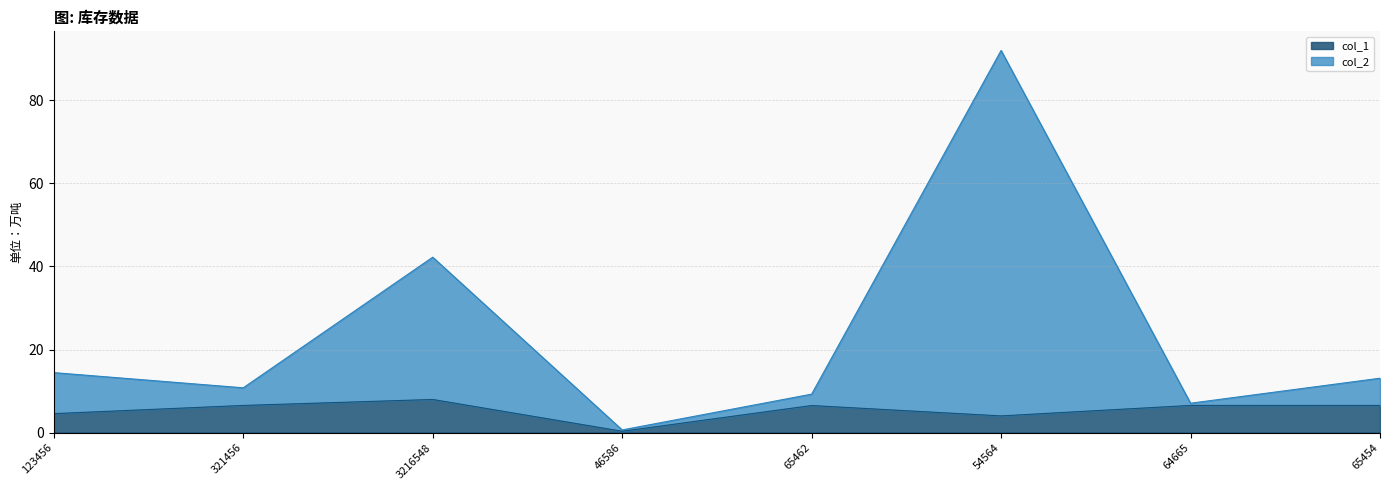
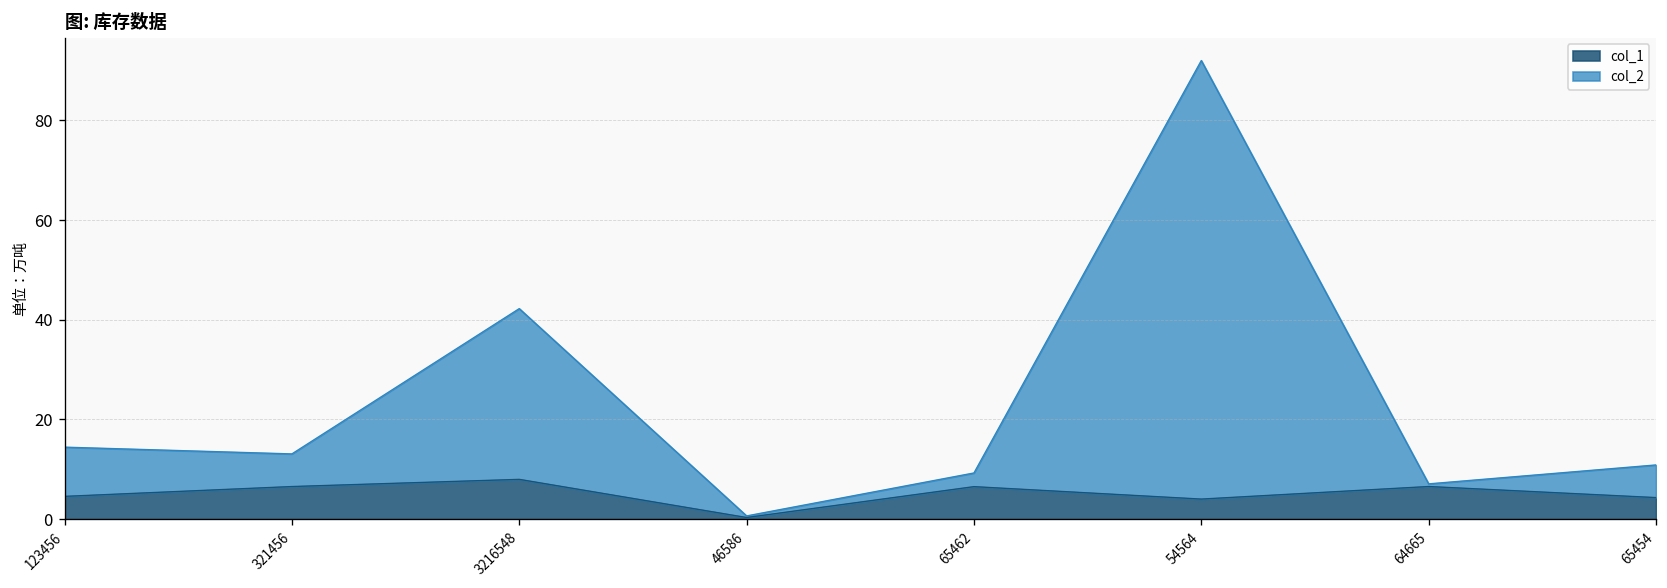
  {
    "col_1": {
      "123456": 5,
      "321456": 7,
      "3216548": 8,
      "65462": 7,
      "54564": 4,
-     "65454": 7
+     "65454": 4
    },
    "col_2": {
      "123456": 10,
-     "321456": 4,
+     "321456": 7,
      "3216548": 34,
      "65462": 3,
      "54564": 88,
      "65454": 7
    }
  }
